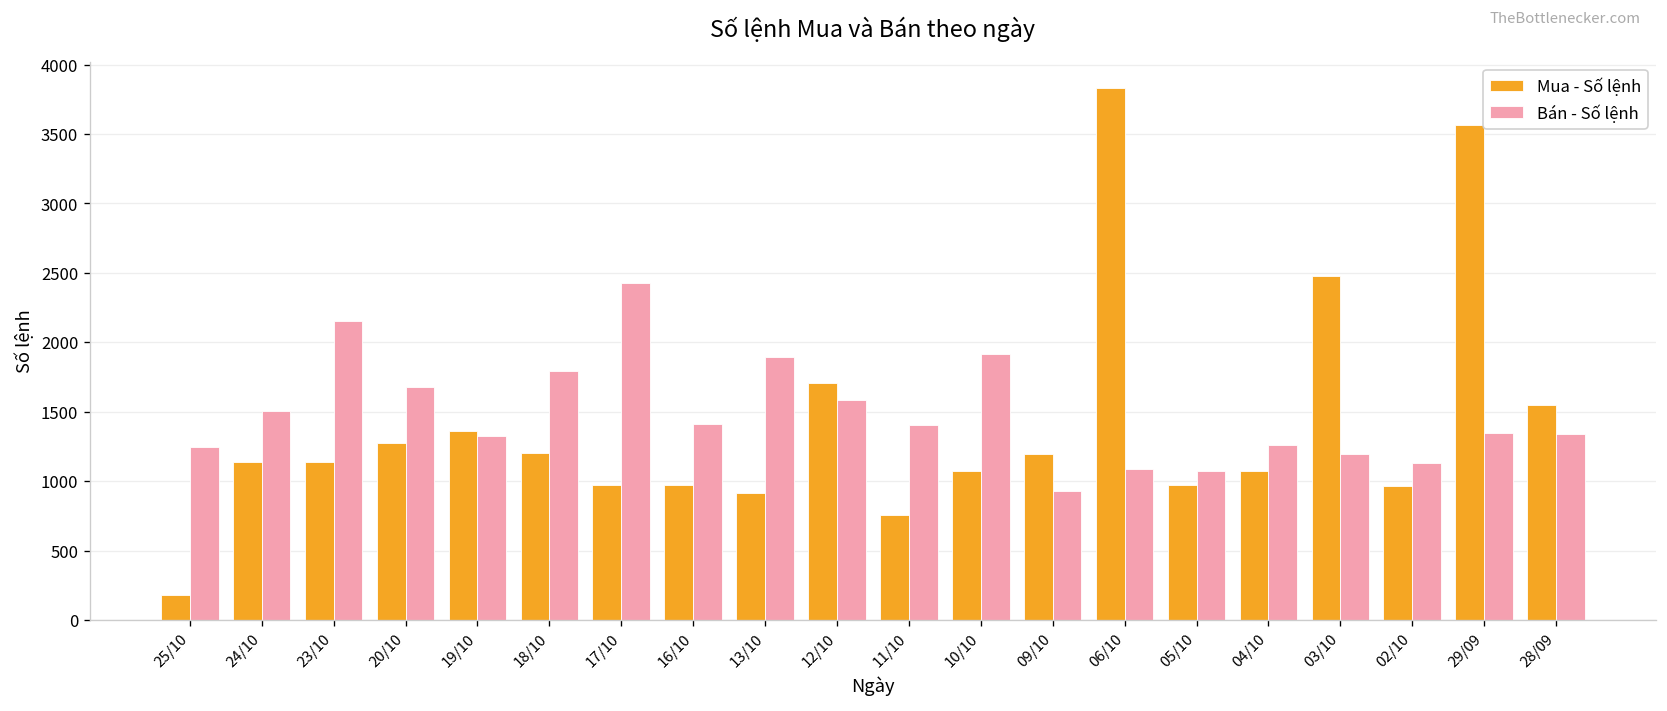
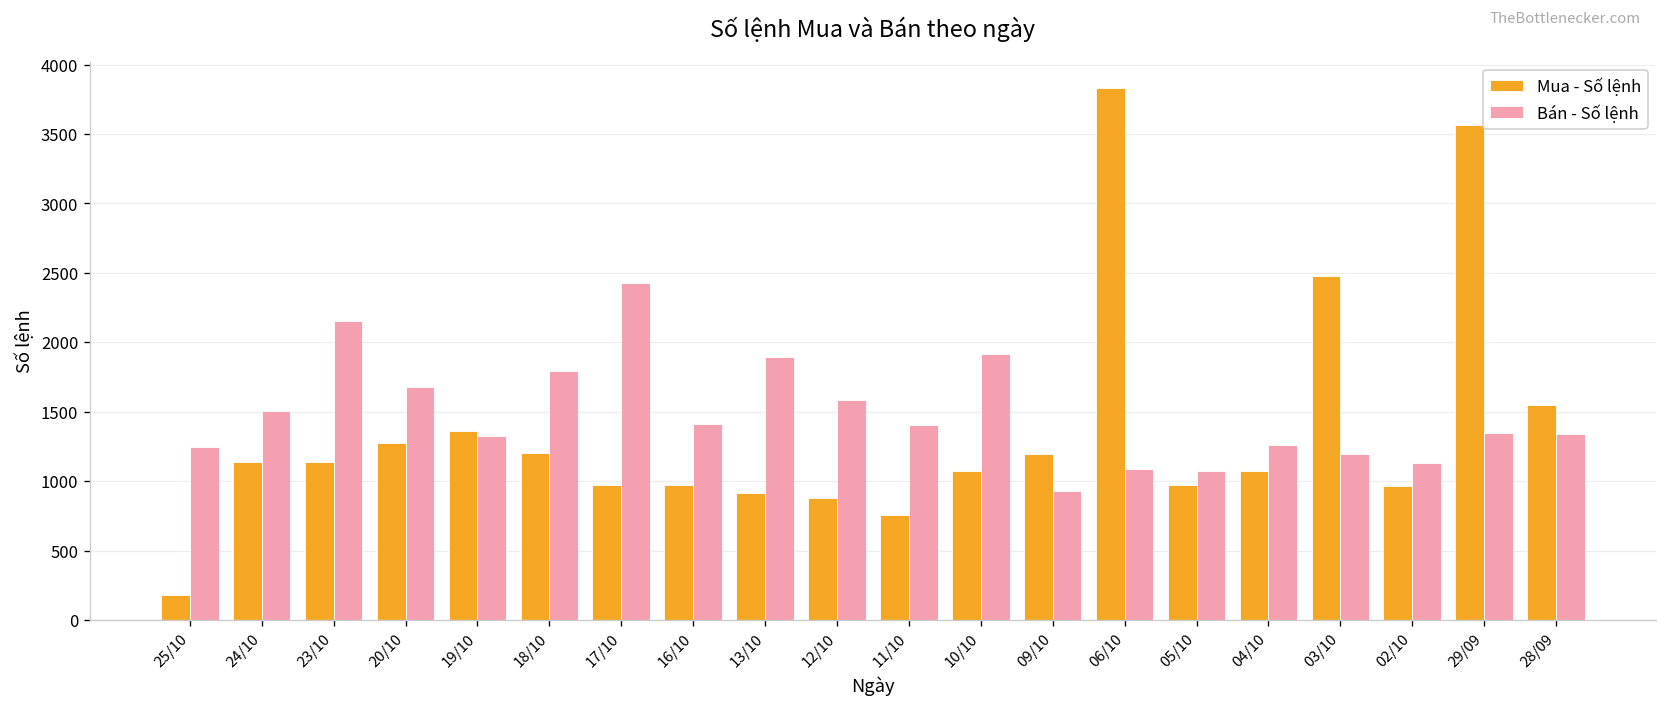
  {
    "Mua - Số lệnh": {
      "25/10": 180,
      "24/10": 1140,
      "23/10": 1140,
      "20/10": 1280,
      "19/10": 1360,
      "18/10": 1200,
      "17/10": 970,
      "16/10": 980,
      "13/10": 920,
-     "12/10": 1700,
+     "12/10": 880,
      "11/10": 760,
      "10/10": 1070,
      "09/10": 1200,
      "06/10": 3830,
      "05/10": 970,
      "04/10": 1070,
      "03/10": 2480,
      "02/10": 970,
      "29/09": 3560,
      "28/09": 1550
    },
    "Bán - Số lệnh": {
      "25/10": 1250,
      "24/10": 1500,
      "23/10": 2160,
      "20/10": 1680,
      "19/10": 1320,
      "18/10": 1790,
      "17/10": 2430,
      "16/10": 1420,
      "13/10": 1900,
      "12/10": 1580,
      "11/10": 1400,
      "10/10": 1910,
      "09/10": 930,
      "06/10": 1090,
      "05/10": 1070,
      "04/10": 1260,
      "03/10": 1200,
      "02/10": 1130,
      "29/09": 1340,
      "28/09": 1340
    }
  }
